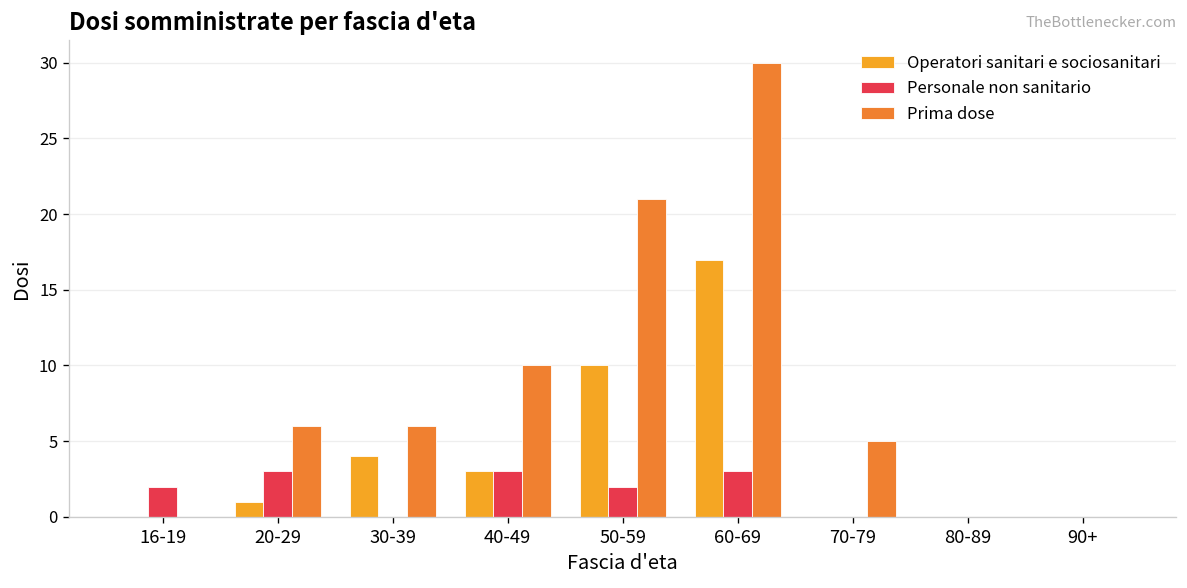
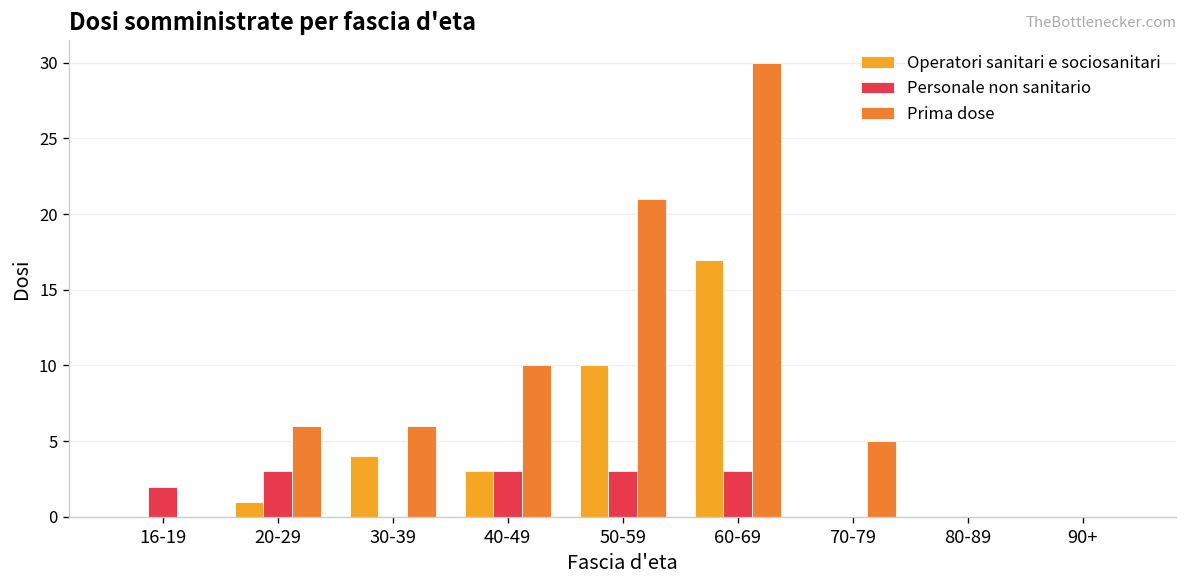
  {
    "Personale non sanitario": {
      "16-19": 2,
      "20-29": 3,
      "30-39": 0,
      "40-49": 3,
-     "50-59": 2,
+     "50-59": 3,
      "60-69": 3,
      "70-79": 0,
      "80-89": 0,
      "90+": 0
    }
  }
